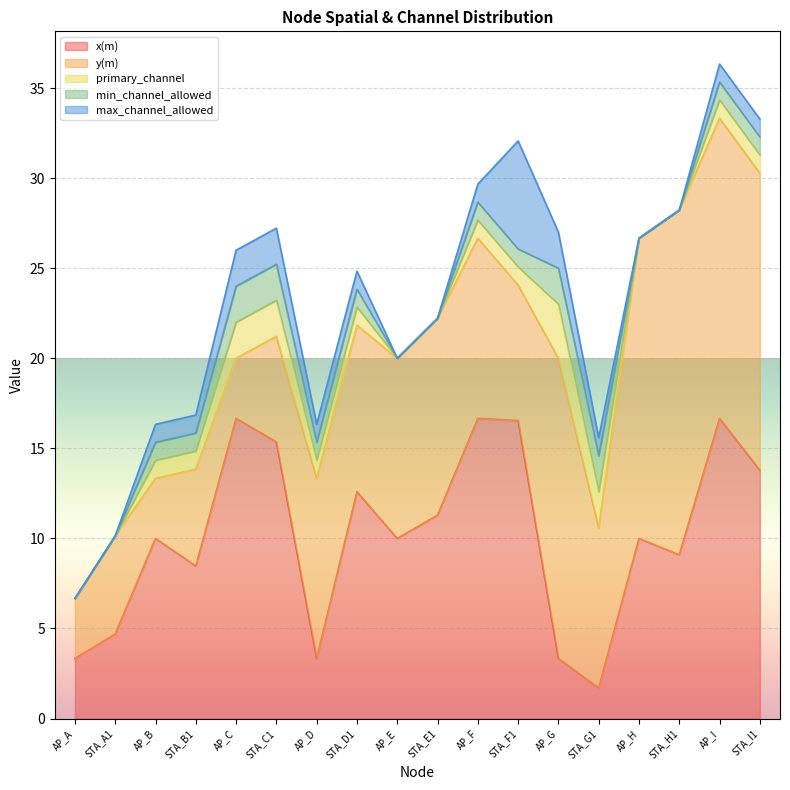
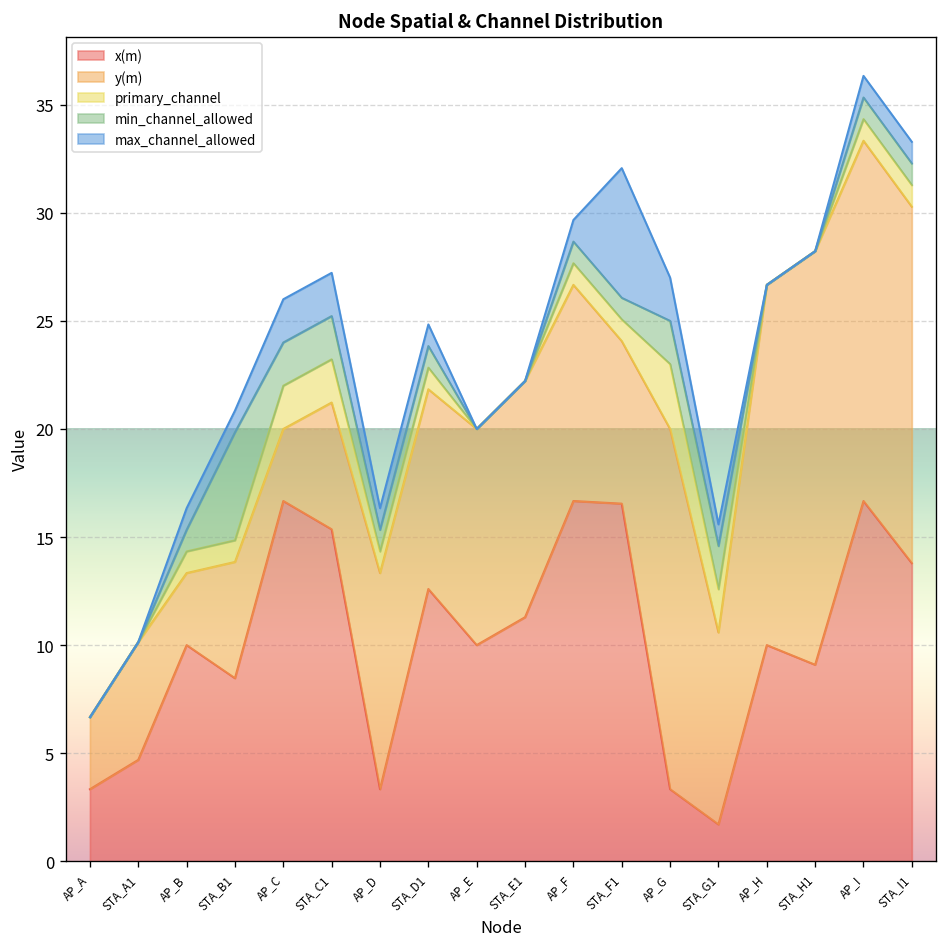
  {
    "min_channel_allowed": {
      "AP_B": 1,
-     "STA_B1": 1,
+     "STA_B1": 5,
      "AP_C": 2,
      "STA_C1": 2,
      "AP_D": 1,
      "STA_D1": 1,
      "AP_F": 1,
      "STA_F1": 1,
      "AP_G": 2,
      "STA_G1": 2,
      "AP_I": 1,
      "STA_I1": 1
    },
    "max_channel_allowed": {
      "AP_B": 1,
      "STA_B1": 1,
      "AP_C": 2,
      "STA_C1": 2,
      "AP_D": 1,
      "STA_D1": 1,
      "AP_F": 1,
      "STA_F1": 6,
      "AP_G": 2,
      "STA_G1": 1,
      "AP_I": 1,
      "STA_I1": 1
    }
  }
